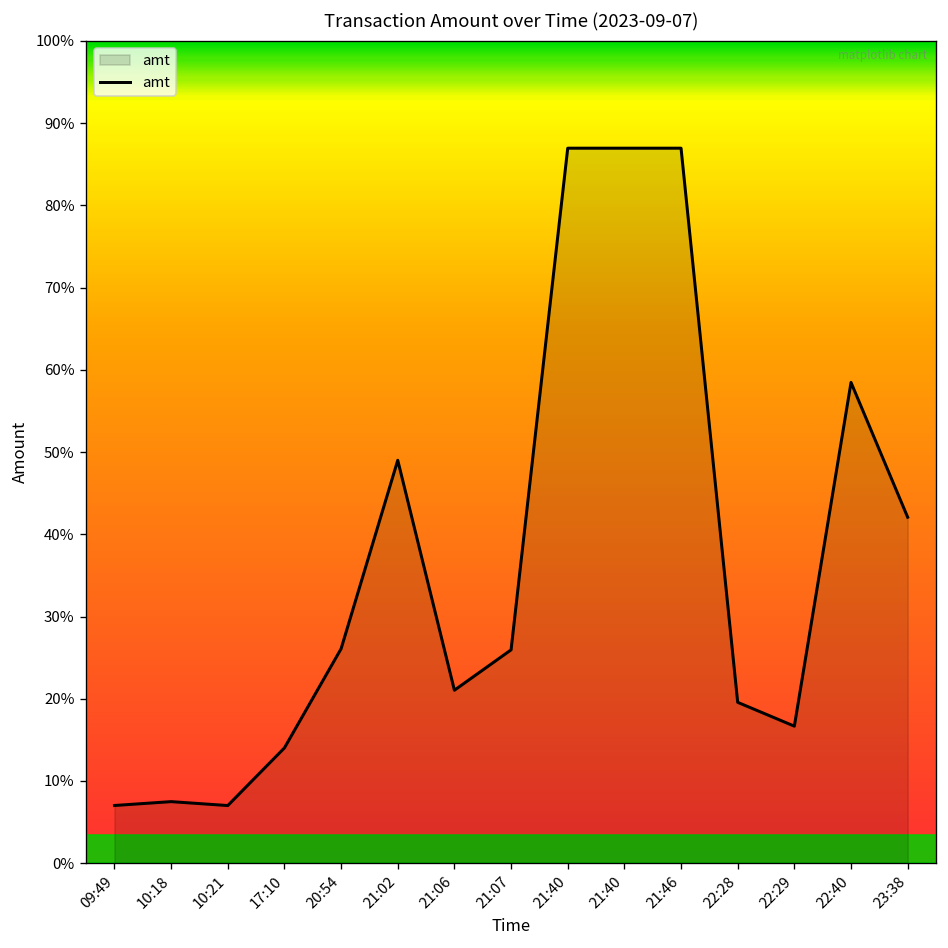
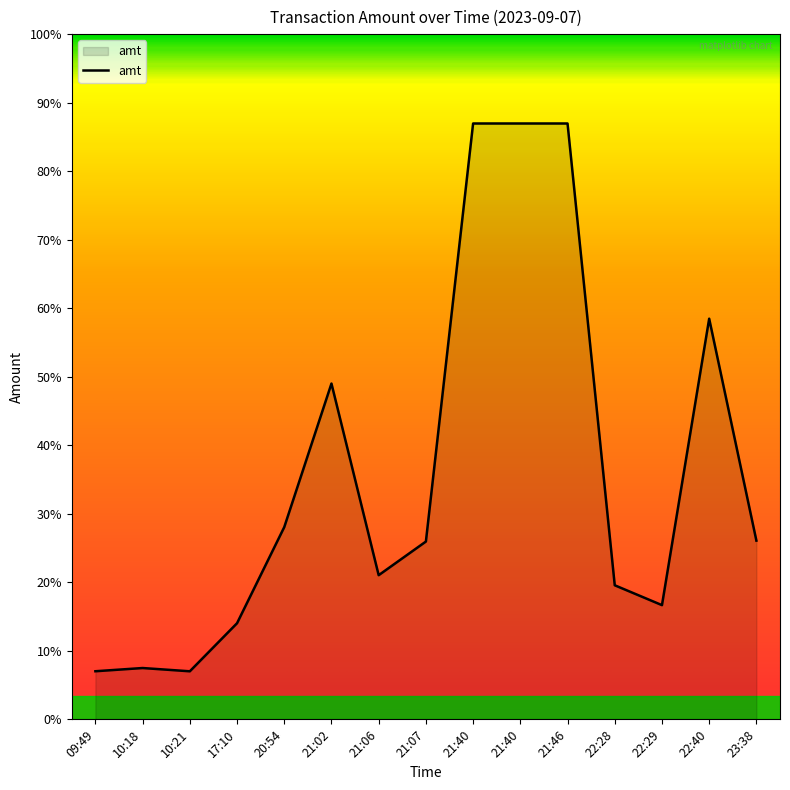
  {
    "09:49": "7%",
    "10:18": "7%",
    "10:21": "7%",
    "17:10": "14%",
-   "20:54": "26%",
+   "20:54": "28%",
    "21:02": "49%",
    "21:06": "21%",
    "21:07": "26%",
    "21:46": "87%",
    "22:28": "20%",
    "22:29": "17%",
    "22:40": "58%",
-   "23:38": "42%"
+   "23:38": "26%"
  }
